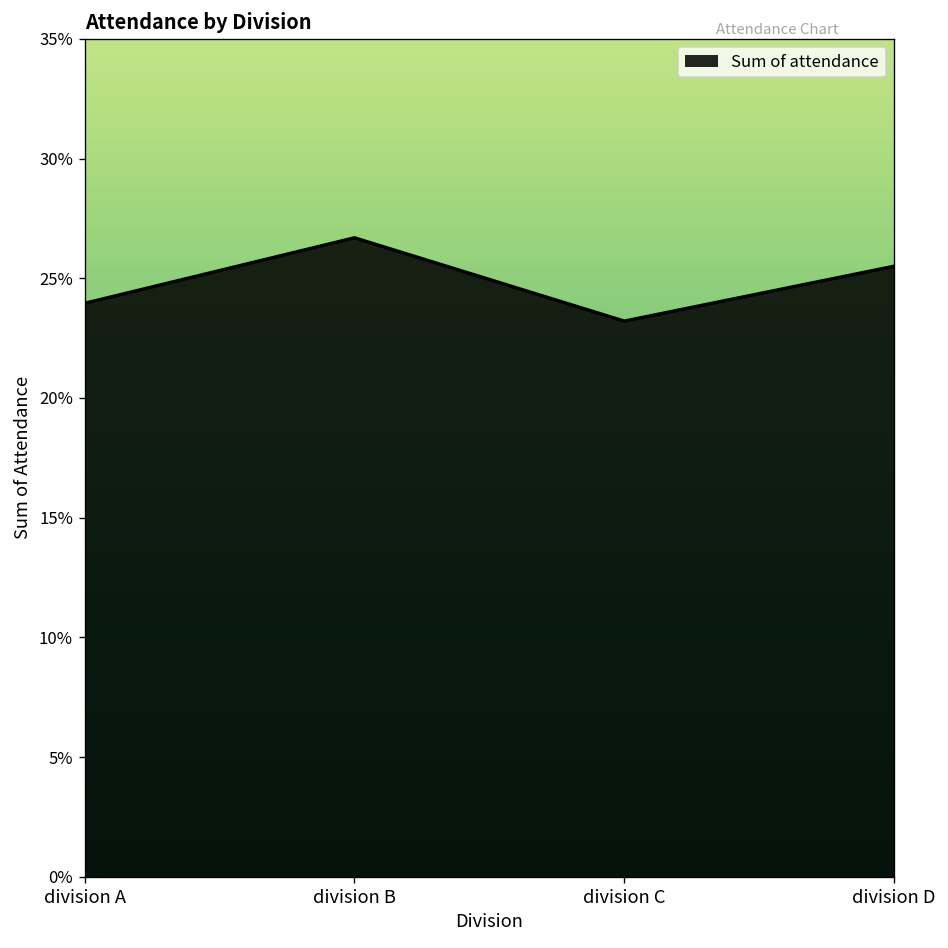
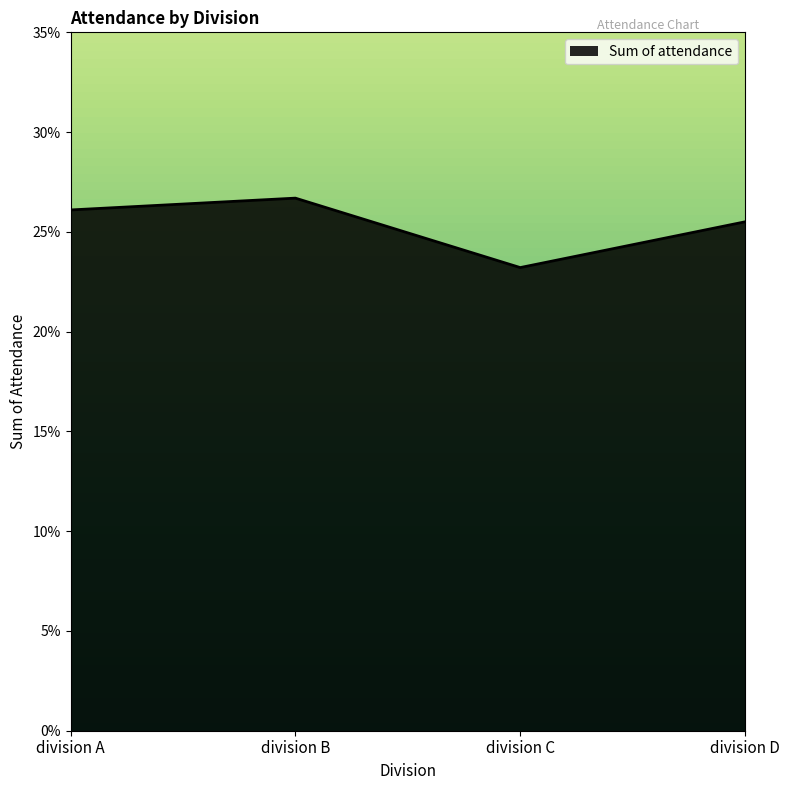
  {
-   "division A": "24.0%",
+   "division A": "26.1%",
    "division B": "26.7%",
    "division C": "23.2%",
    "division D": "25.5%"
  }
